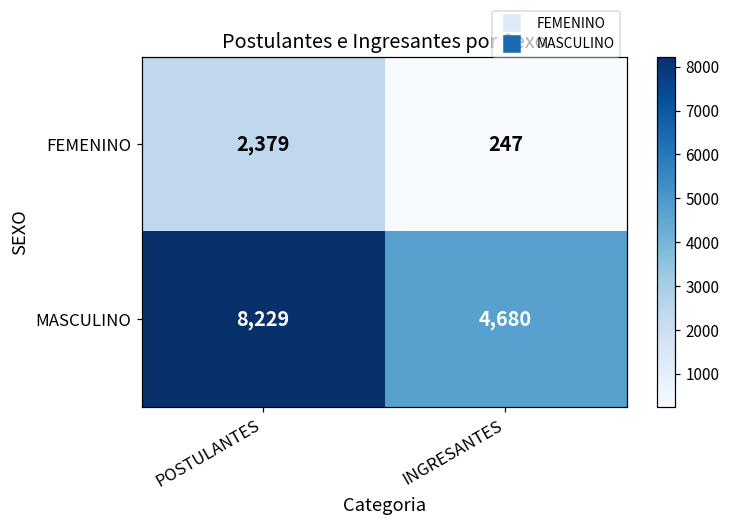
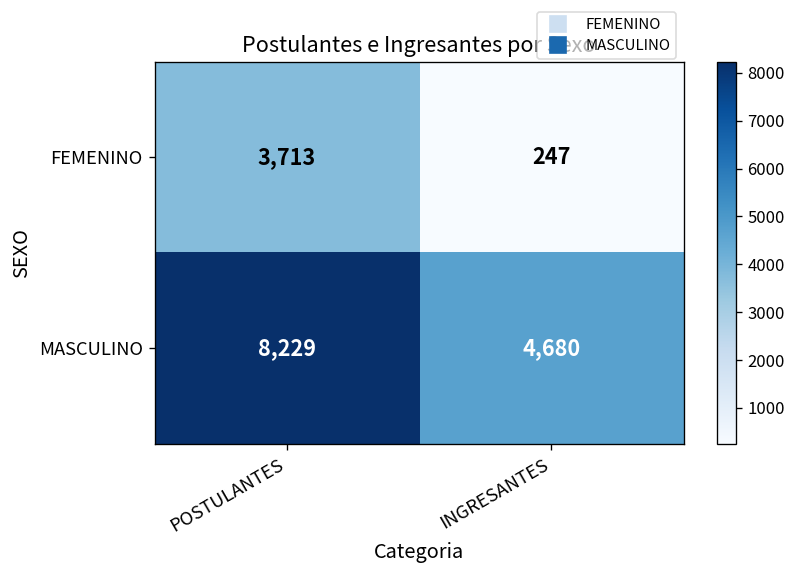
  {
    "FEMENINO": {
-     "POSTULANTES": "2,379",
+     "POSTULANTES": "3,713",
      "INGRESANTES": "247"
    },
    "MASCULINO": {
      "POSTULANTES": "8,229",
      "INGRESANTES": "4,680"
    }
  }
